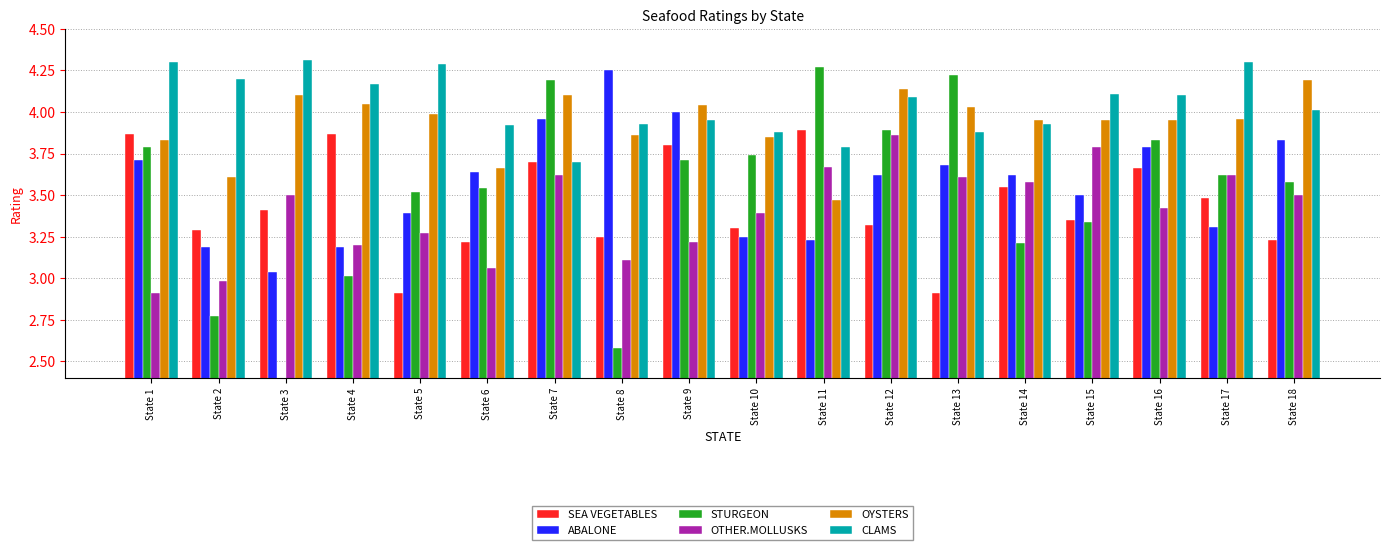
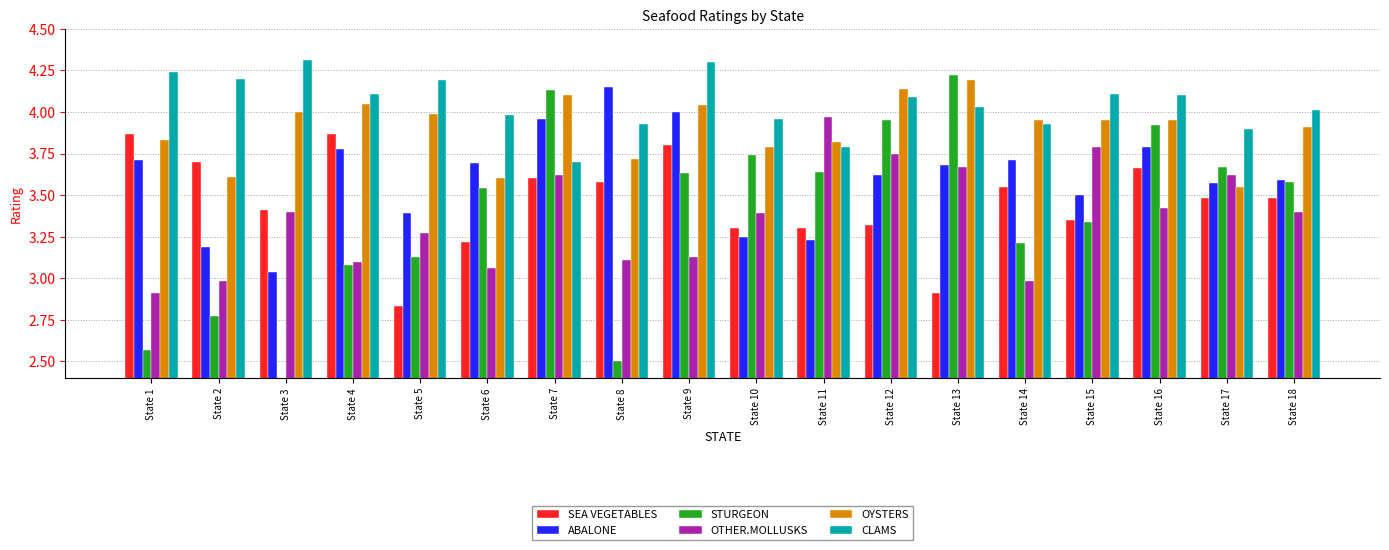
  {
    "SEA VEGETABLES": {
      "State 1": 3.87,
-     "State 2": 3.29,
+     "State 2": 3.70,
      "State 3": 3.41,
      "State 4": 3.87,
-     "State 5": 2.91,
+     "State 5": 2.83,
      "State 6": 3.22,
-     "State 7": 3.7,
-     "State 8": 3.25,
+     "State 7": 3.6,
+     "State 8": 3.58,
      "State 9": 3.80,
      "State 10": 3.30,
-     "State 11": 3.89,
+     "State 11": 3.30,
      "State 12": 3.32,
      "State 13": 2.91,
      "State 14": 3.55,
      "State 15": 3.35,
      "State 16": 3.66,
      "State 17": 3.48,
-     "State 18": 3.23
+     "State 18": 3.48
    },
    "ABALONE": {
      "State 1": 3.71,
      "State 2": 3.19,
      "State 3": 3.04,
-     "State 4": 3.19,
+     "State 4": 3.78,
      "State 5": 3.39,
-     "State 6": 3.64,
+     "State 6": 3.69,
      "State 7": 3.96,
-     "State 8": 4.25,
+     "State 8": 4.15,
      "State 9": 4.00,
      "State 10": 3.25,
      "State 11": 3.23,
      "State 12": 3.62,
      "State 13": 3.68,
-     "State 14": 3.62,
+     "State 14": 3.71,
      "State 15": 3.50,
      "State 16": 3.79,
-     "State 17": 3.31,
-     "State 18": 3.83
+     "State 17": 3.57,
+     "State 18": 3.59
    },
    "STURGEON": {
-     "State 1": 3.79,
+     "State 1": 2.57,
      "State 2": 2.77,
-     "State 4": 3.01,
-     "State 5": 3.52,
+     "State 4": 3.08,
+     "State 5": 3.13,
      "State 6": 3.54,
-     "State 7": 4.19,
-     "State 8": 2.58,
-     "State 9": 3.71,
+     "State 7": 4.13,
+     "State 8": 2.50,
+     "State 9": 3.63,
      "State 10": 3.74,
-     "State 11": 4.27,
-     "State 12": 3.89,
+     "State 11": 3.64,
+     "State 12": 3.95,
      "State 13": 4.22,
      "State 14": 3.21,
      "State 15": 3.34,
-     "State 16": 3.83,
-     "State 17": 3.62,
+     "State 16": 3.92,
+     "State 17": 3.67,
      "State 18": 3.58
    },
    "OTHER.MOLLUSKS": {
      "State 1": 2.91,
      "State 2": 2.98,
-     "State 3": 3.5,
-     "State 4": 3.2,
+     "State 3": 3.4,
+     "State 4": 3.1,
      "State 5": 3.27,
      "State 6": 3.06,
      "State 7": 3.62,
      "State 8": 3.11,
-     "State 9": 3.22,
+     "State 9": 3.13,
      "State 10": 3.39,
-     "State 11": 3.67,
-     "State 12": 3.86,
-     "State 13": 3.61,
-     "State 14": 3.58,
+     "State 11": 3.97,
+     "State 12": 3.75,
+     "State 13": 3.67,
+     "State 14": 2.98,
      "State 15": 3.79,
      "State 16": 3.42,
      "State 17": 3.62,
-     "State 18": 3.5
+     "State 18": 3.4
    },
    "OYSTERS": {
      "State 1": 3.83,
      "State 2": 3.61,
-     "State 3": 4.1,
+     "State 3": 4.0,
      "State 4": 4.05,
      "State 5": 3.99,
-     "State 6": 3.66,
+     "State 6": 3.60,
      "State 7": 4.10,
-     "State 8": 3.86,
+     "State 8": 3.72,
      "State 9": 4.04,
-     "State 10": 3.85,
-     "State 11": 3.47,
+     "State 10": 3.79,
+     "State 11": 3.82,
      "State 12": 4.14,
-     "State 13": 4.03,
+     "State 13": 4.19,
      "State 14": 3.95,
      "State 15": 3.95,
      "State 16": 3.95,
-     "State 17": 3.96,
-     "State 18": 4.19
+     "State 17": 3.55,
+     "State 18": 3.91
    },
    "CLAMS": {
-     "State 1": 4.30,
+     "State 1": 4.24,
      "State 2": 4.20,
      "State 3": 4.31,
-     "State 4": 4.17,
-     "State 5": 4.29,
-     "State 6": 3.92,
+     "State 4": 4.11,
+     "State 5": 4.19,
+     "State 6": 3.98,
      "State 7": 3.70,
      "State 8": 3.93,
-     "State 9": 3.95,
-     "State 10": 3.88,
+     "State 9": 4.30,
+     "State 10": 3.96,
      "State 11": 3.79,
      "State 12": 4.09,
-     "State 13": 3.88,
+     "State 13": 4.03,
      "State 14": 3.93,
      "State 15": 4.11,
      "State 16": 4.10,
-     "State 17": 4.3,
+     "State 17": 3.9,
      "State 18": 4.01
    }
  }
